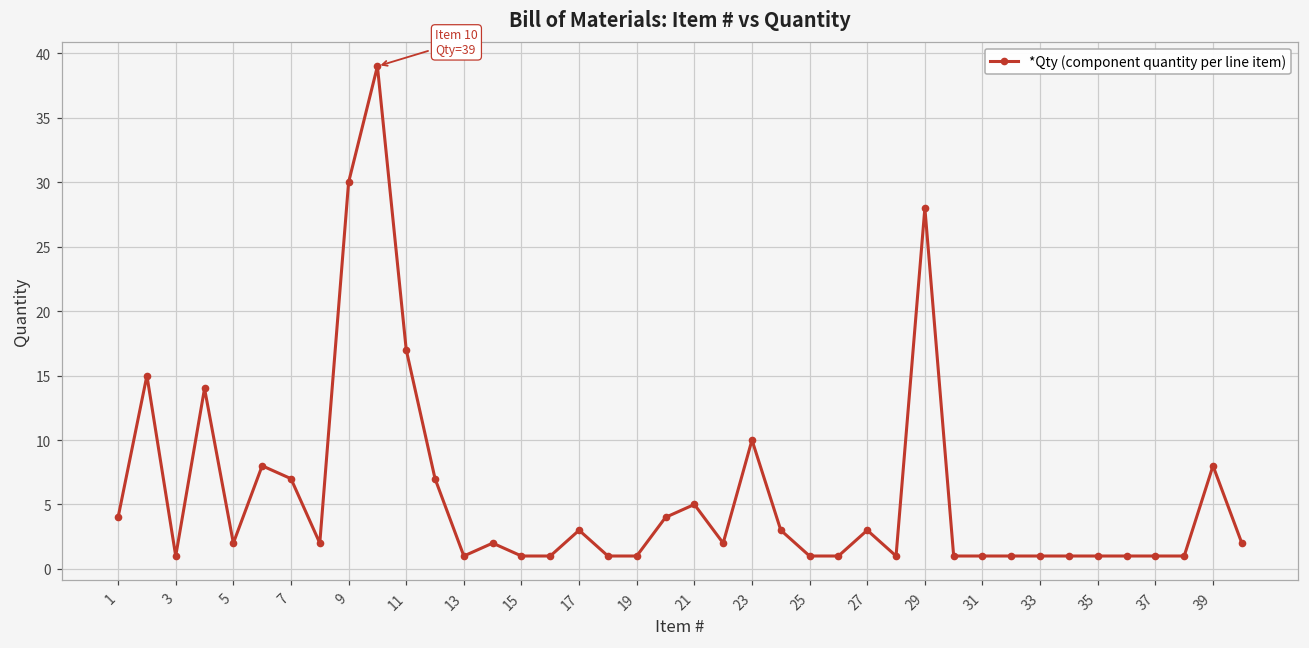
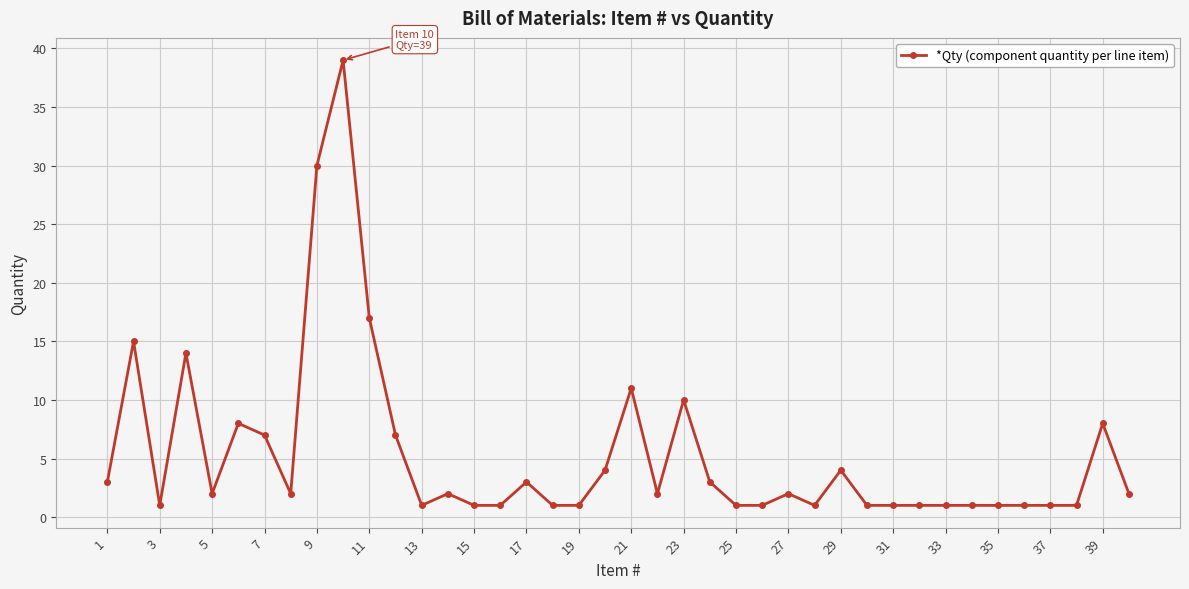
  {
-   "1": 4,
+   "1": 3,
    "3": 1,
    "5": 2,
    "7": 7,
    "9": 30,
    "11": 17,
    "13": 1,
    "15": 1,
    "17": 3,
    "19": 1,
-   "21": 5,
+   "21": 11,
    "23": 10,
    "25": 1,
-   "27": 3,
-   "29": 28,
+   "27": 2,
+   "29": 4,
    "31": 1,
    "33": 1,
    "35": 1,
    "37": 1,
    "39": 8
  }
